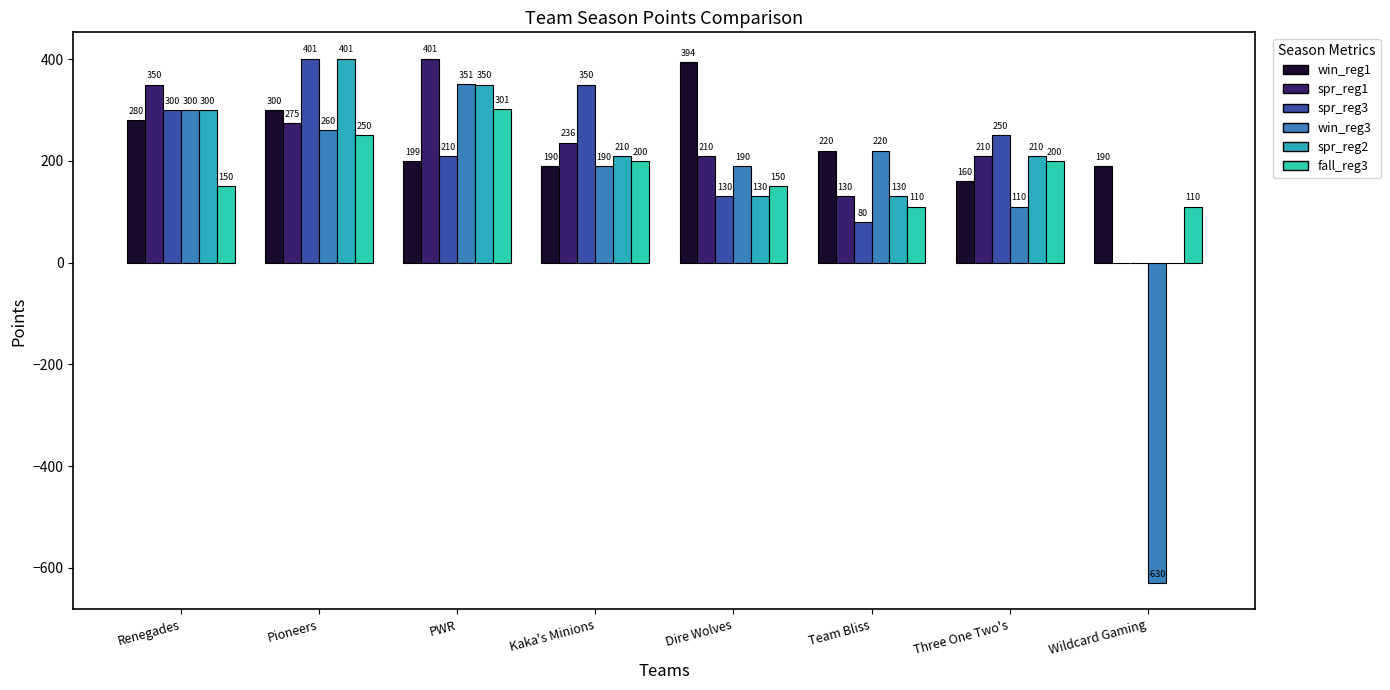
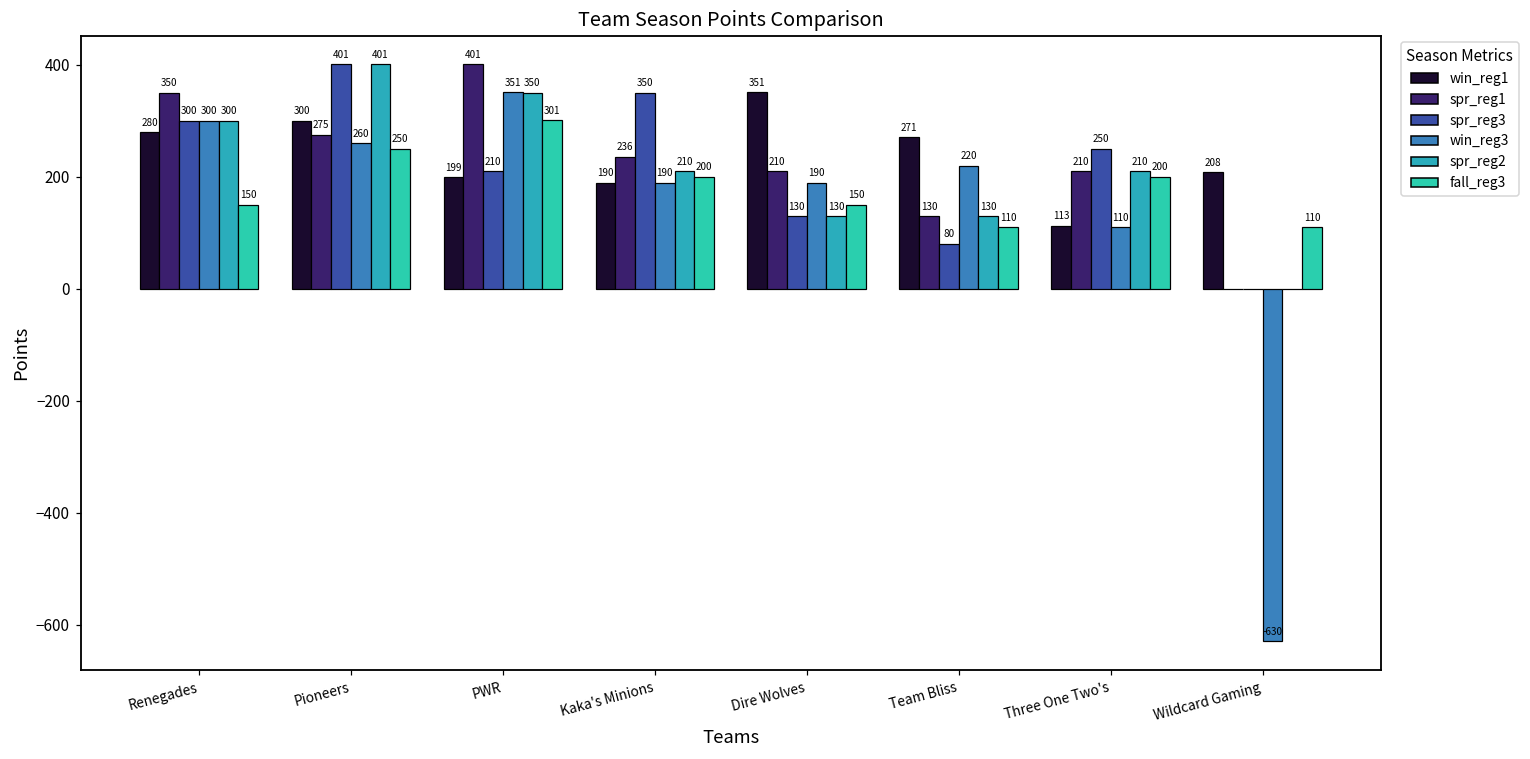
  {
    "win_reg1": {
      "Renegades": 280,
      "Pioneers": 300,
      "PWR": 199,
      "Kaka's Minions": 190,
-     "Dire Wolves": 394,
-     "Team Bliss": 220,
-     "Three One Two's": 160,
-     "Wildcard Gaming": 190
+     "Dire Wolves": 351,
+     "Team Bliss": 271,
+     "Three One Two's": 113,
+     "Wildcard Gaming": 208
    },
    "spr_reg1": {
      "Renegades": 350,
      "Pioneers": 275,
      "PWR": 401,
      "Kaka's Minions": 236,
      "Dire Wolves": 210,
      "Team Bliss": 130,
      "Three One Two's": 210
    }
  }
